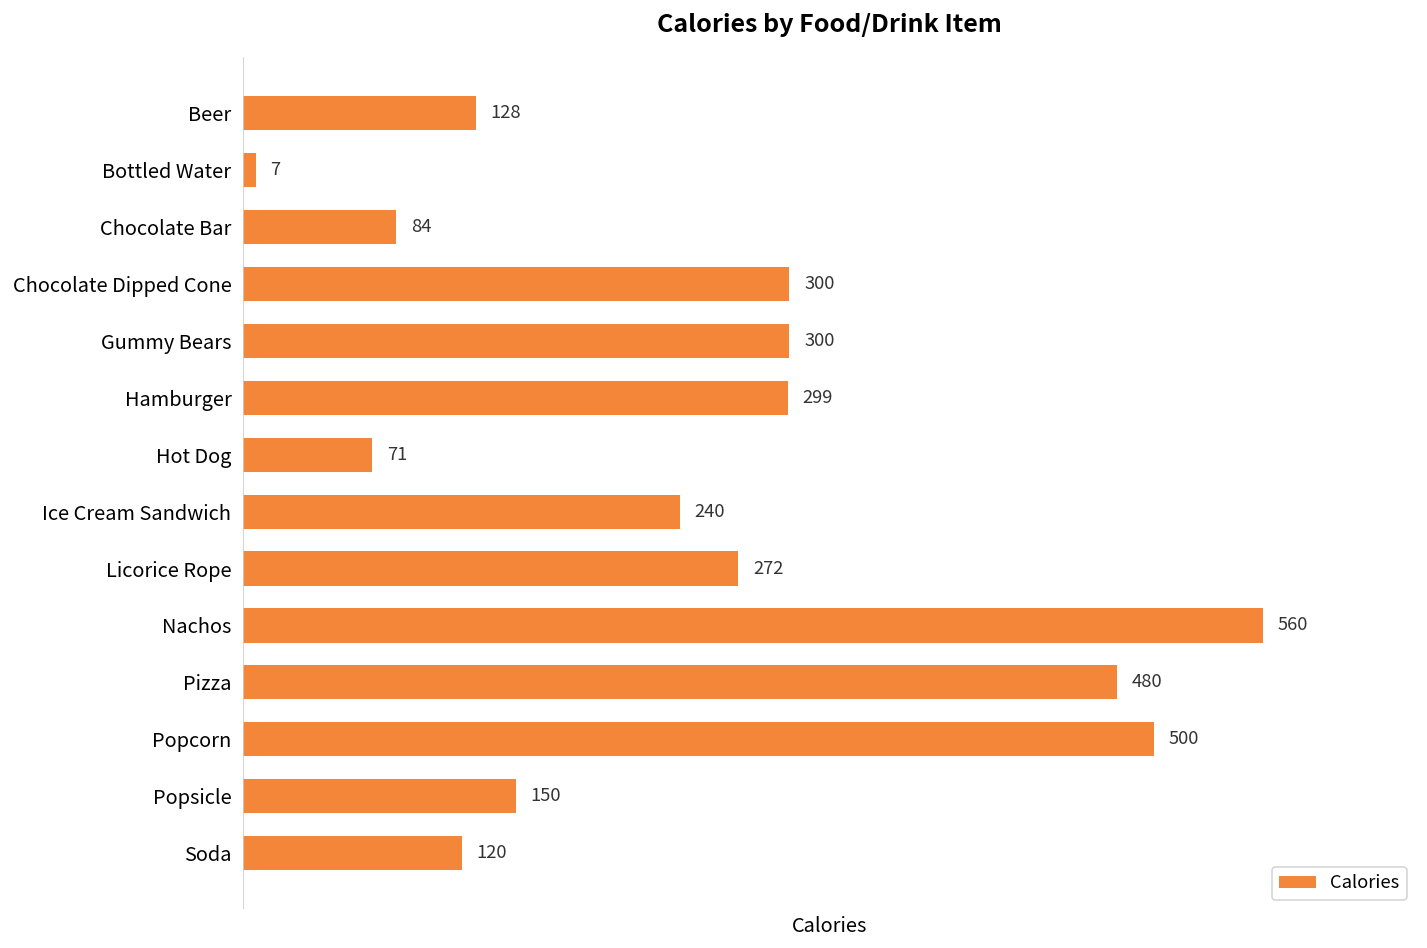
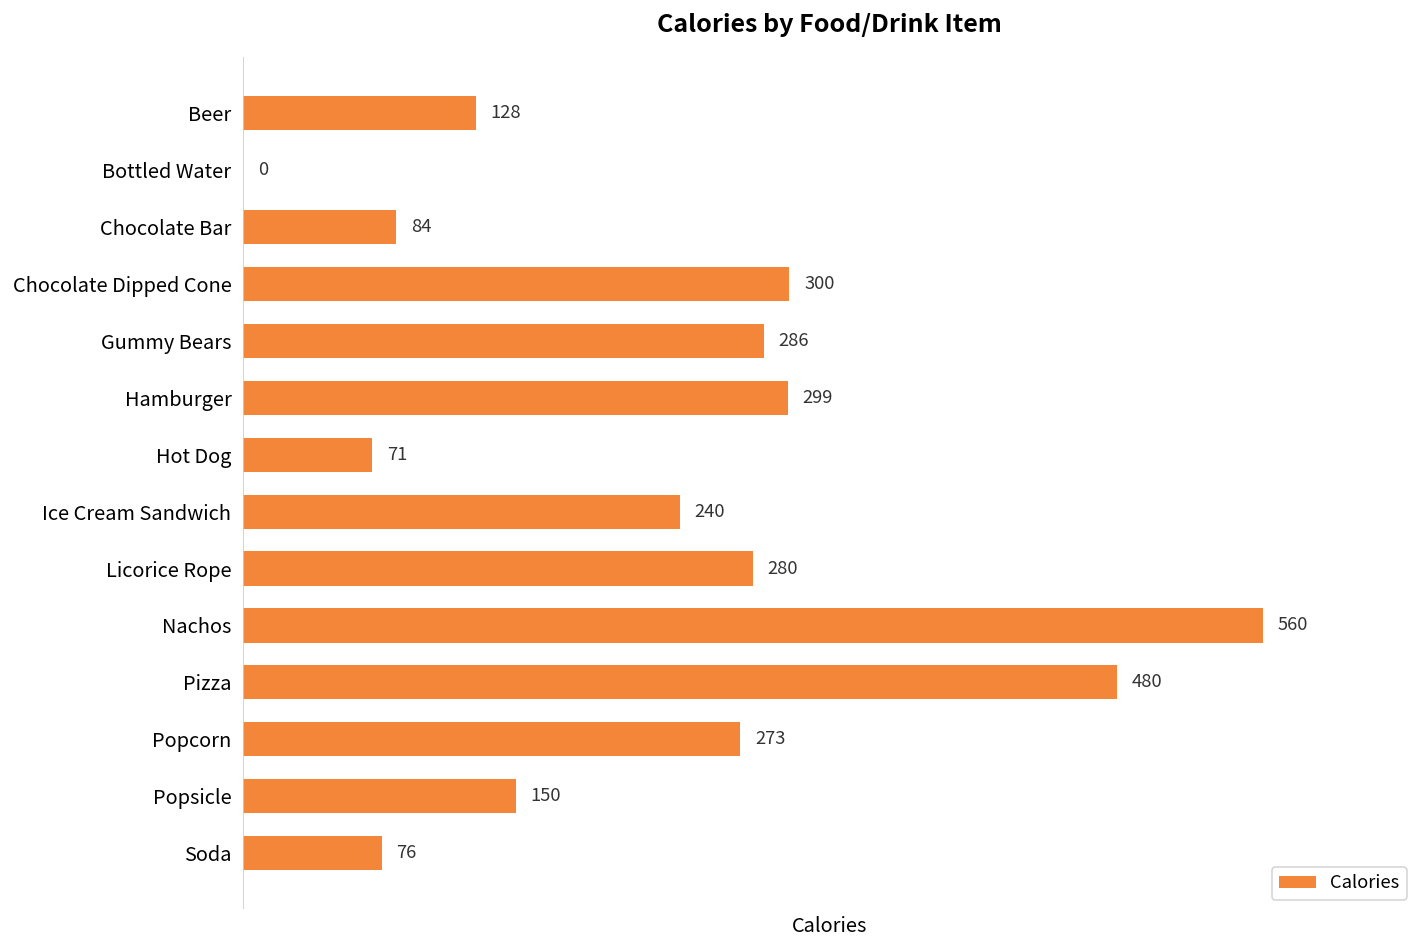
  {
    "Beer": 128,
-   "Bottled Water": 7,
+   "Bottled Water": 0,
    "Chocolate Bar": 84,
    "Chocolate Dipped Cone": 300,
-   "Gummy Bears": 300,
+   "Gummy Bears": 286,
    "Hamburger": 299,
    "Hot Dog": 71,
    "Ice Cream Sandwich": 240,
-   "Licorice Rope": 272,
+   "Licorice Rope": 280,
    "Nachos": 560,
    "Pizza": 480,
-   "Popcorn": 500,
+   "Popcorn": 273,
    "Popsicle": 150,
-   "Soda": 120
+   "Soda": 76
  }
